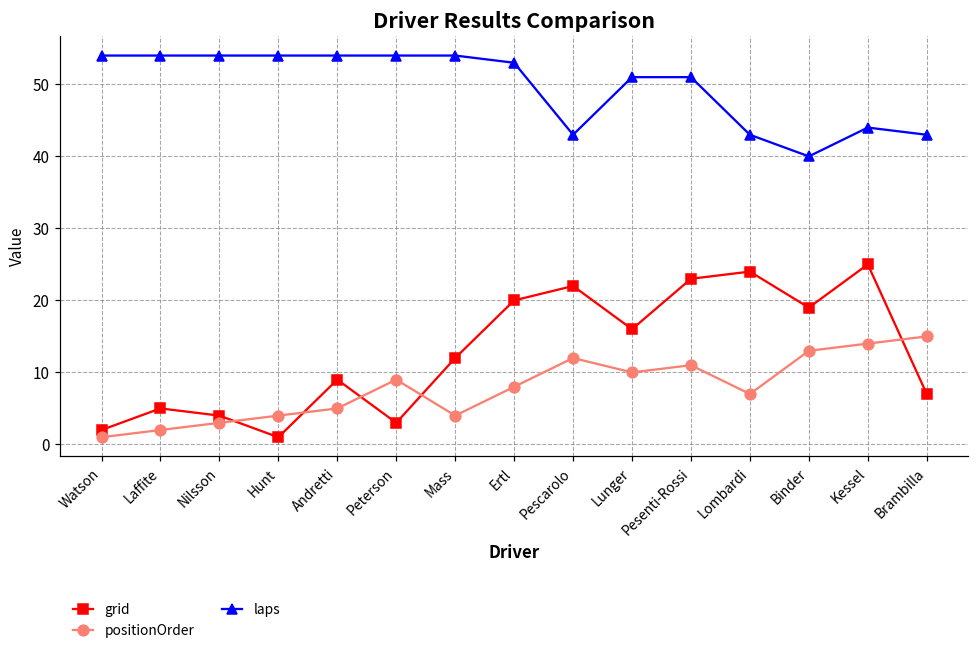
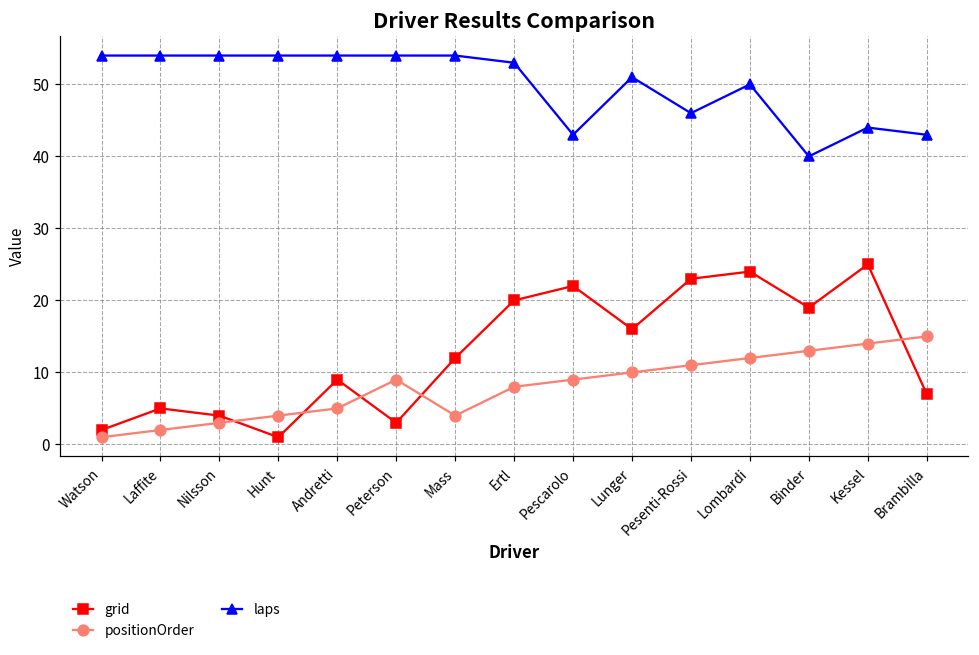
  {
    "grid": {
      "Watson": 2,
      "Laffite": 5,
      "Nilsson": 4,
      "Hunt": 1,
      "Andretti": 9,
      "Peterson": 3,
      "Mass": 12,
      "Ertl": 20,
      "Pescarolo": 22,
      "Lunger": 16,
      "Pesenti-Rossi": 23,
      "Lombardi": 24,
      "Binder": 19,
      "Kessel": 25,
      "Brambilla": 7
    },
    "positionOrder": {
      "Watson": 1,
      "Laffite": 2,
      "Nilsson": 3,
      "Hunt": 4,
      "Andretti": 5,
      "Peterson": 9,
      "Mass": 4,
      "Ertl": 8,
-     "Pescarolo": 12,
+     "Pescarolo": 9,
      "Lunger": 10,
      "Pesenti-Rossi": 11,
-     "Lombardi": 7,
+     "Lombardi": 12,
      "Binder": 13,
      "Kessel": 14,
      "Brambilla": 15
    },
    "laps": {
      "Watson": 54,
      "Laffite": 54,
      "Nilsson": 54,
      "Hunt": 54,
      "Andretti": 54,
      "Peterson": 54,
      "Mass": 54,
      "Ertl": 53,
      "Pescarolo": 43,
      "Lunger": 51,
-     "Pesenti-Rossi": 51,
-     "Lombardi": 43,
+     "Pesenti-Rossi": 46,
+     "Lombardi": 50,
      "Binder": 40,
      "Kessel": 44,
      "Brambilla": 43
    }
  }
